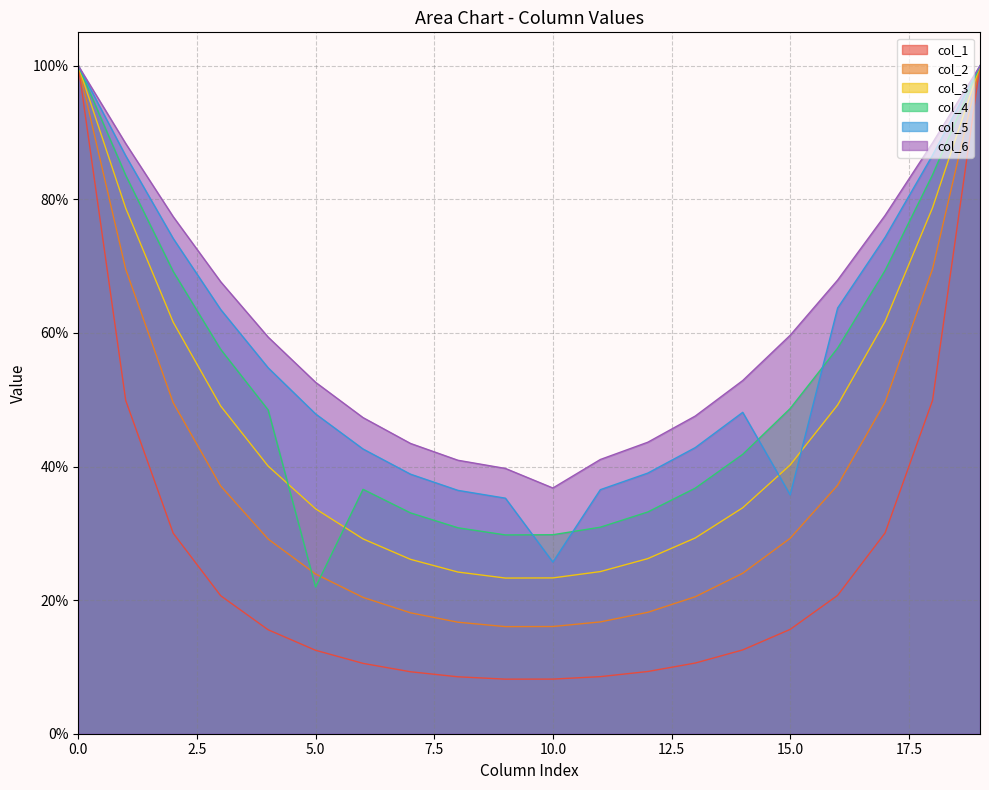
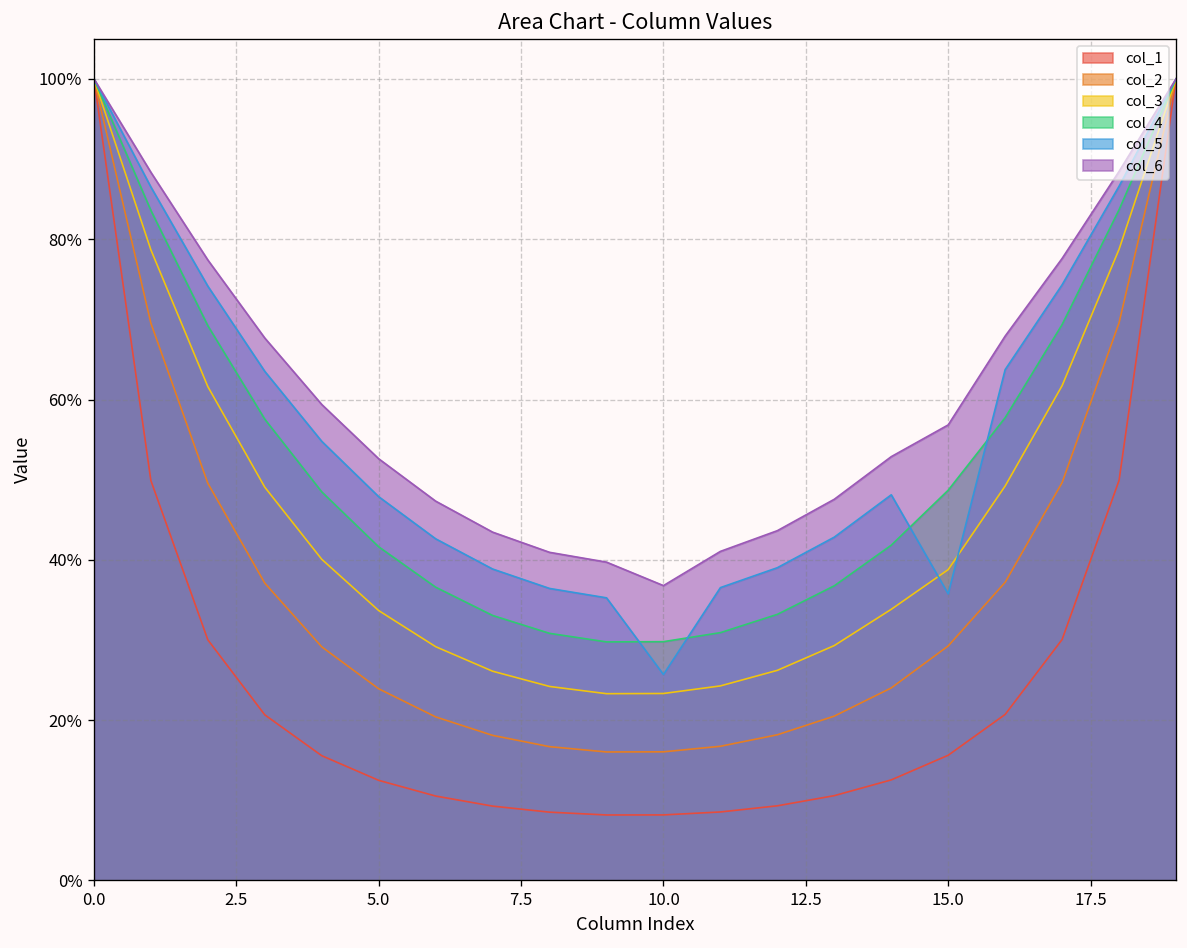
  {
    "col_3": {
      "5.0": "34%",
      "10.0": "23%",
-     "15.0": "40%"
+     "15.0": "39%"
    },
    "col_4": {
-     "5.0": "22%",
+     "5.0": "42%",
      "10.0": "30%",
      "15.0": "49%"
    },
    "col_5": {
      "5.0": "48%",
      "10.0": "26%",
      "15.0": "36%"
    },
    "col_6": {
      "5.0": "53%",
      "10.0": "37%",
-     "15.0": "60%"
+     "15.0": "57%"
    }
  }
